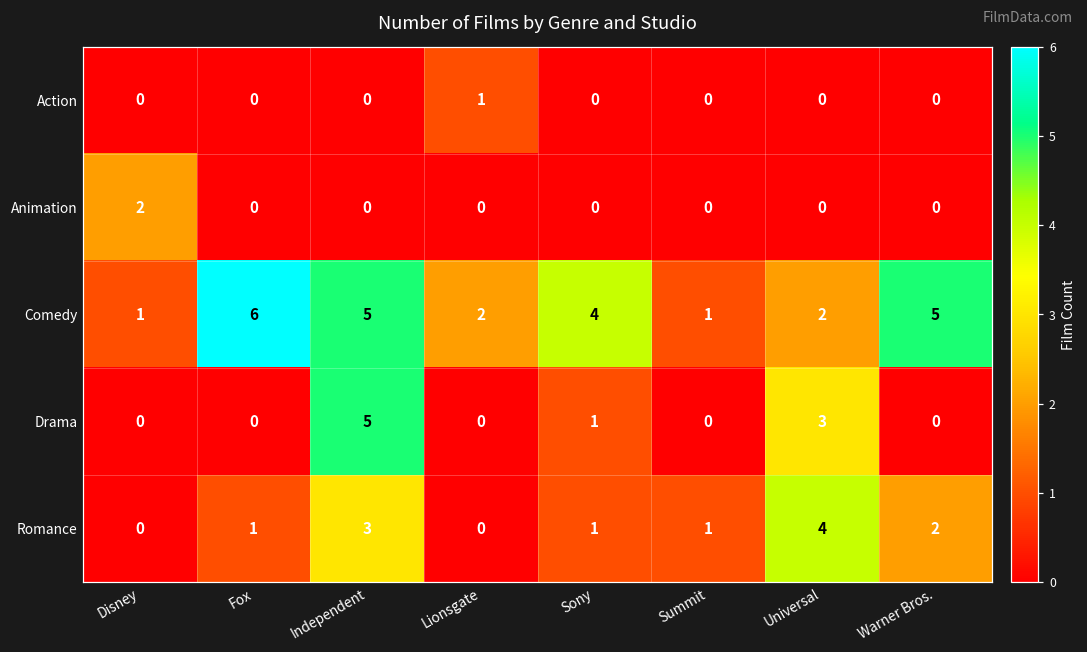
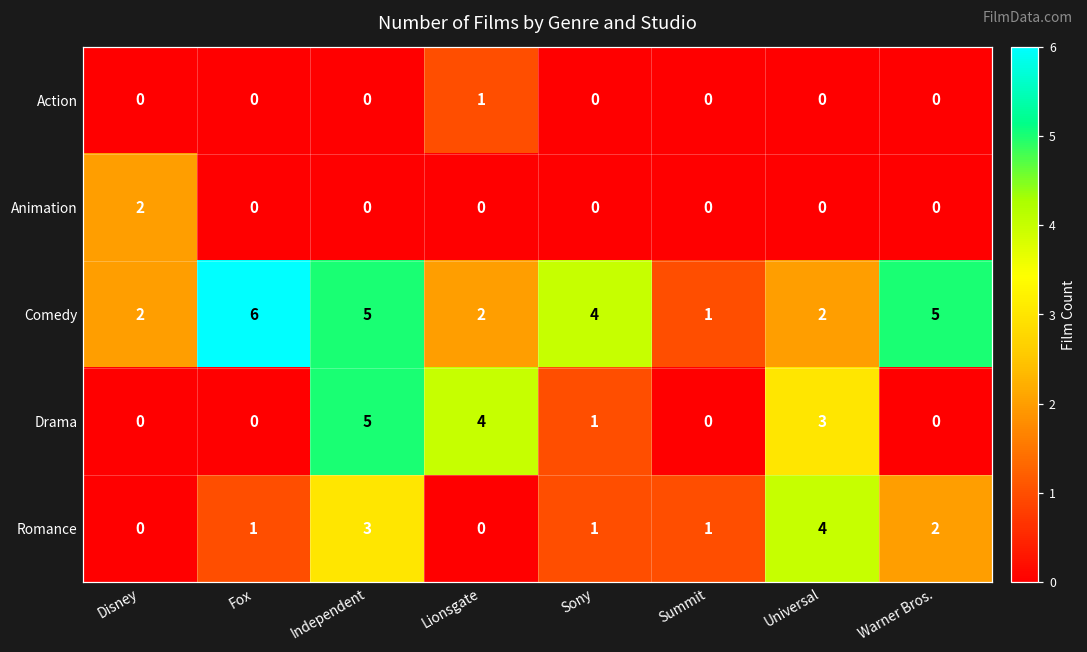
  {
    "Action": {
      "Disney": 0,
      "Fox": 0,
      "Independent": 0,
      "Lionsgate": 1,
      "Sony": 0,
      "Summit": 0,
      "Universal": 0,
      "Warner Bros.": 0
    },
    "Animation": {
      "Disney": 2,
      "Fox": 0,
      "Independent": 0,
      "Lionsgate": 0,
      "Sony": 0,
      "Summit": 0,
      "Universal": 0,
      "Warner Bros.": 0
    },
    "Comedy": {
-     "Disney": 1,
+     "Disney": 2,
      "Fox": 6,
      "Independent": 5,
      "Lionsgate": 2,
      "Sony": 4,
      "Summit": 1,
      "Universal": 2,
      "Warner Bros.": 5
    },
    "Drama": {
      "Disney": 0,
      "Fox": 0,
      "Independent": 5,
-     "Lionsgate": 0,
+     "Lionsgate": 4,
      "Sony": 1,
      "Summit": 0,
      "Universal": 3,
      "Warner Bros.": 0
    },
    "Romance": {
      "Disney": 0,
      "Fox": 1,
      "Independent": 3,
      "Lionsgate": 0,
      "Sony": 1,
      "Summit": 1,
      "Universal": 4,
      "Warner Bros.": 2
    }
  }
